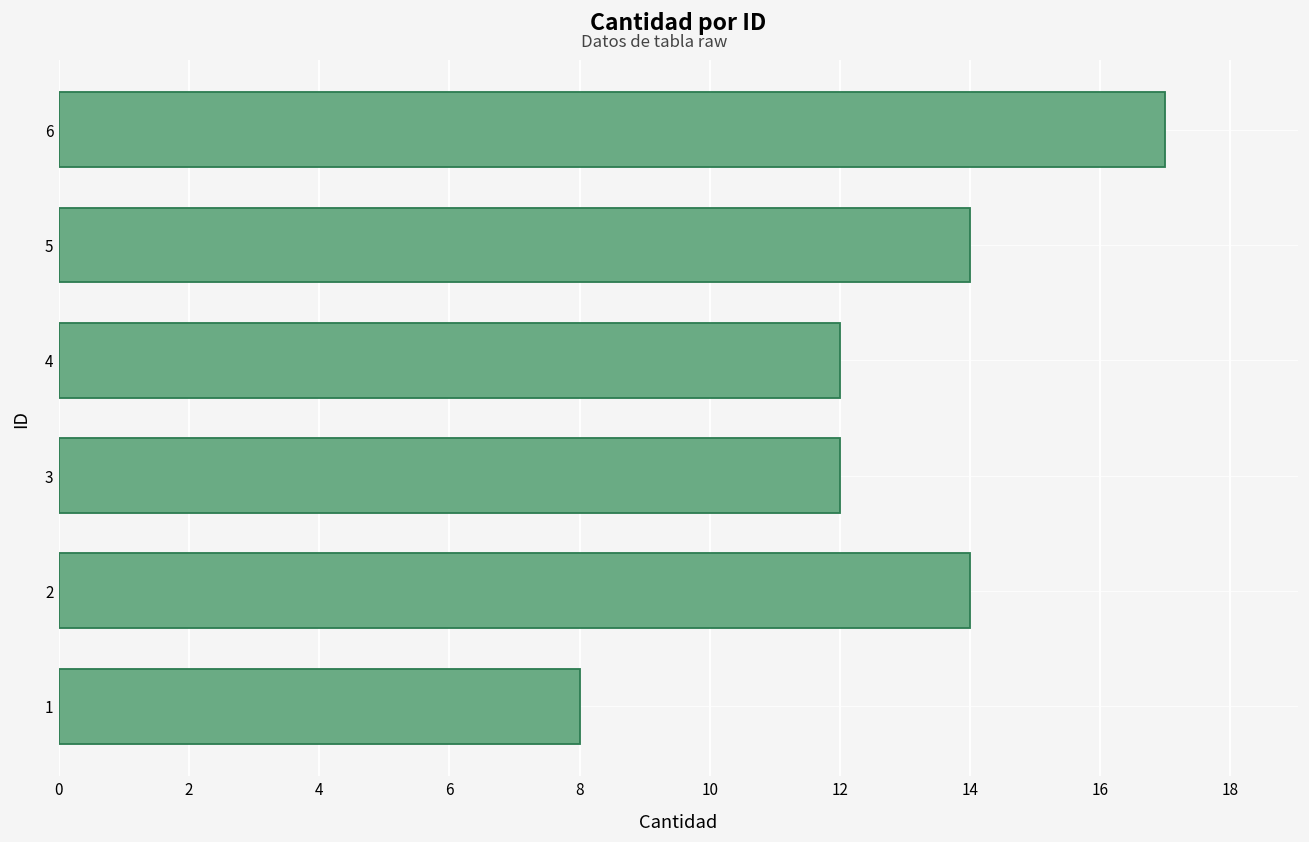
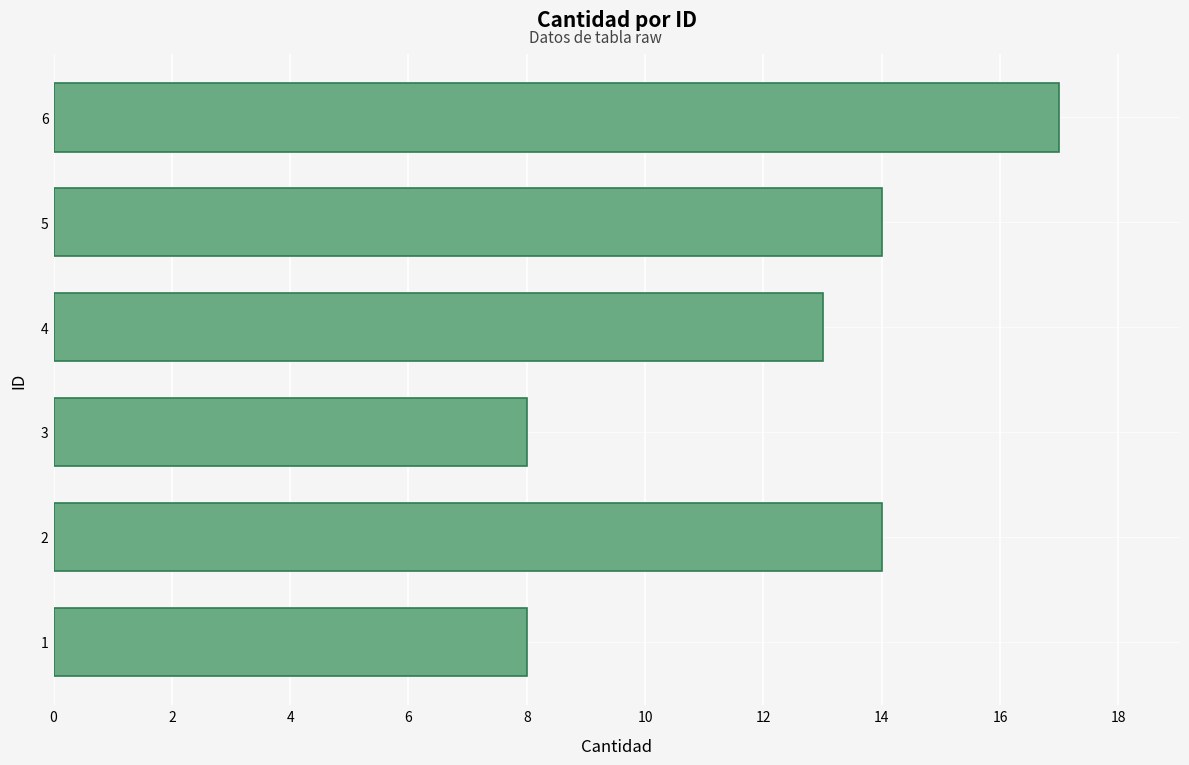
  {
    "6": 17,
    "5": 14,
-   "4": 12,
-   "3": 12,
+   "4": 13,
+   "3": 8,
    "2": 14,
    "1": 8
  }
